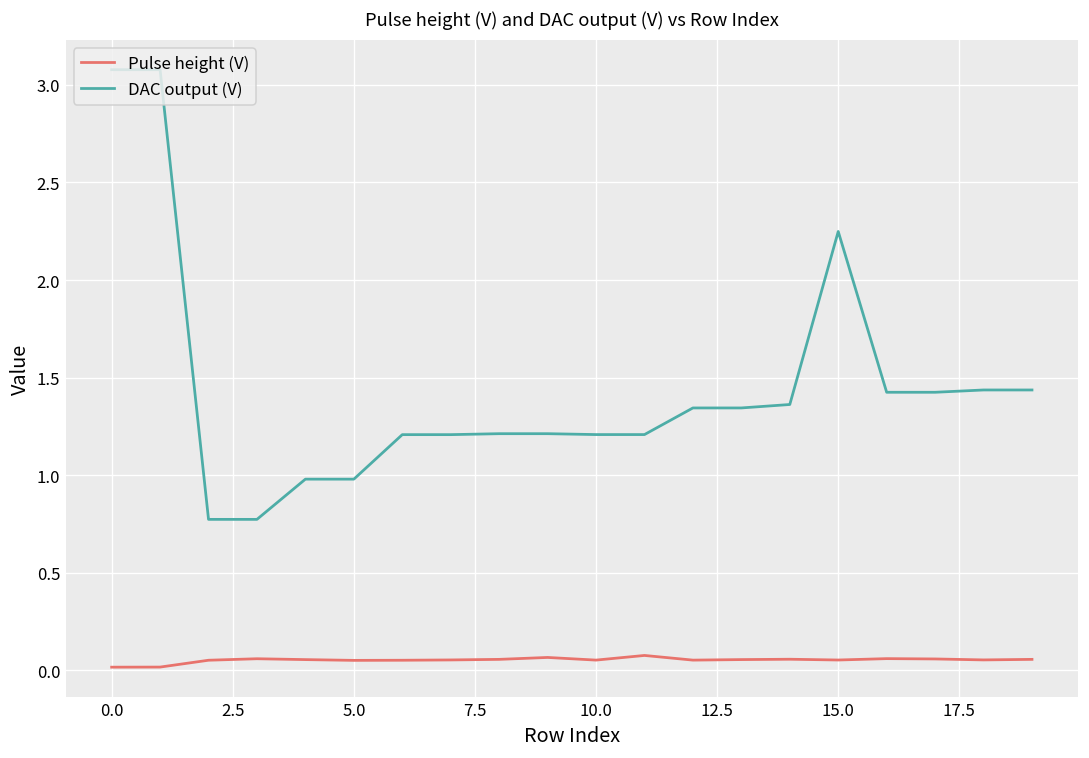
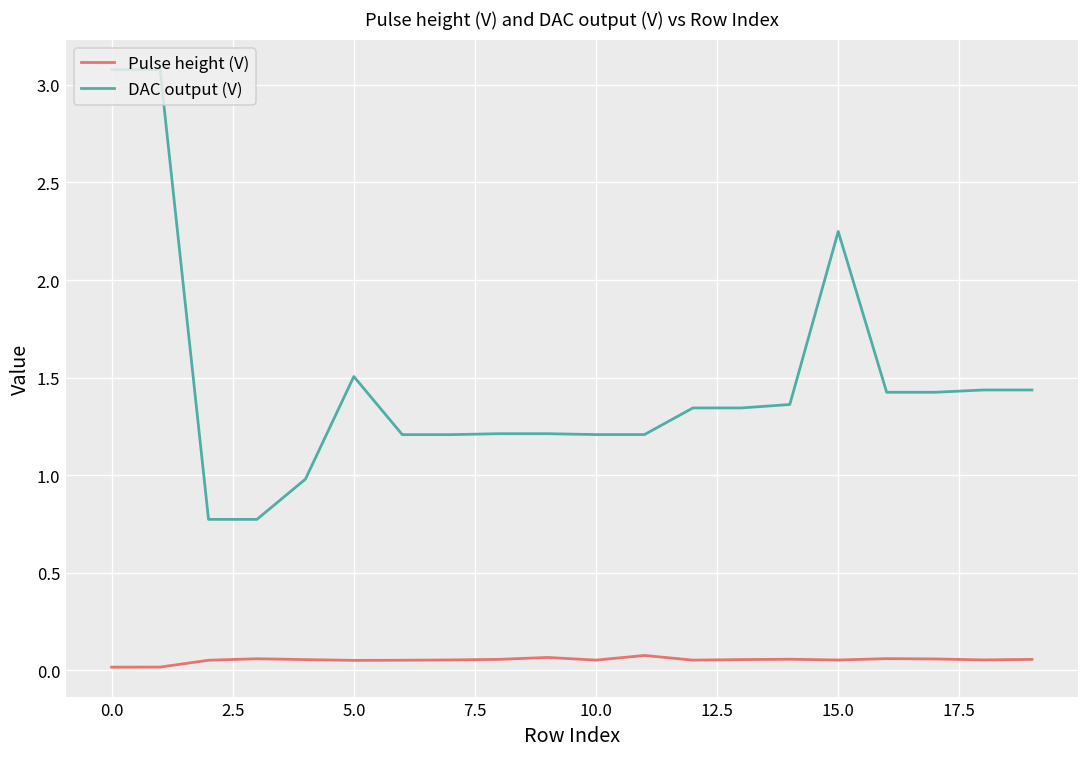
  {
    "Pulse height (V)": {
      "0.0": 0.02,
      "5.0": 0.05,
      "10.0": 0.05,
      "15.0": 0.05
    },
    "DAC output (V)": {
-     "5.0": 0.98,
+     "5.0": 1.51,
      "10.0": 1.21,
      "15.0": 2.25
    }
  }
